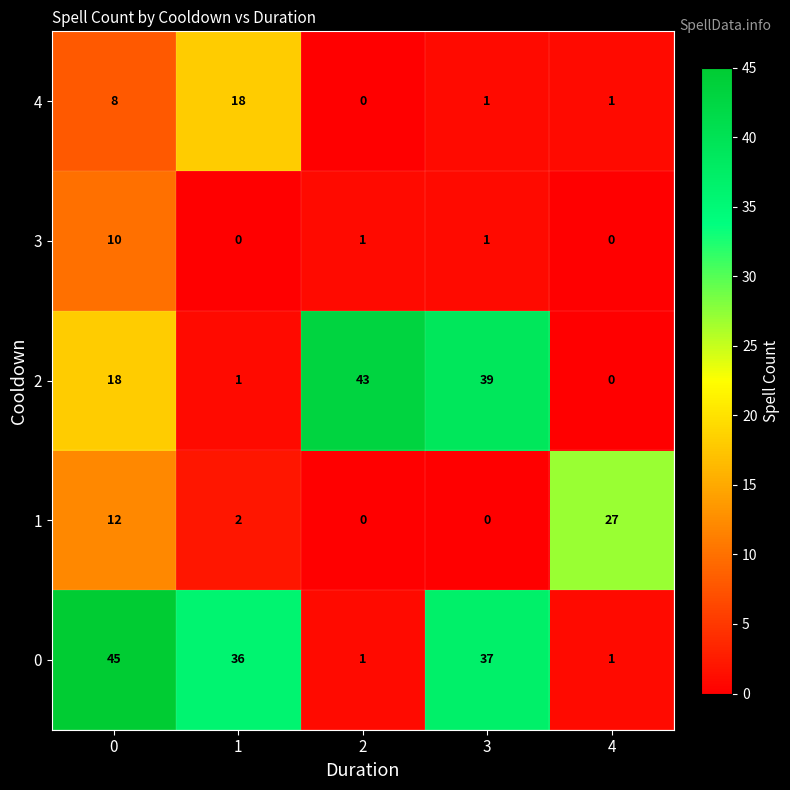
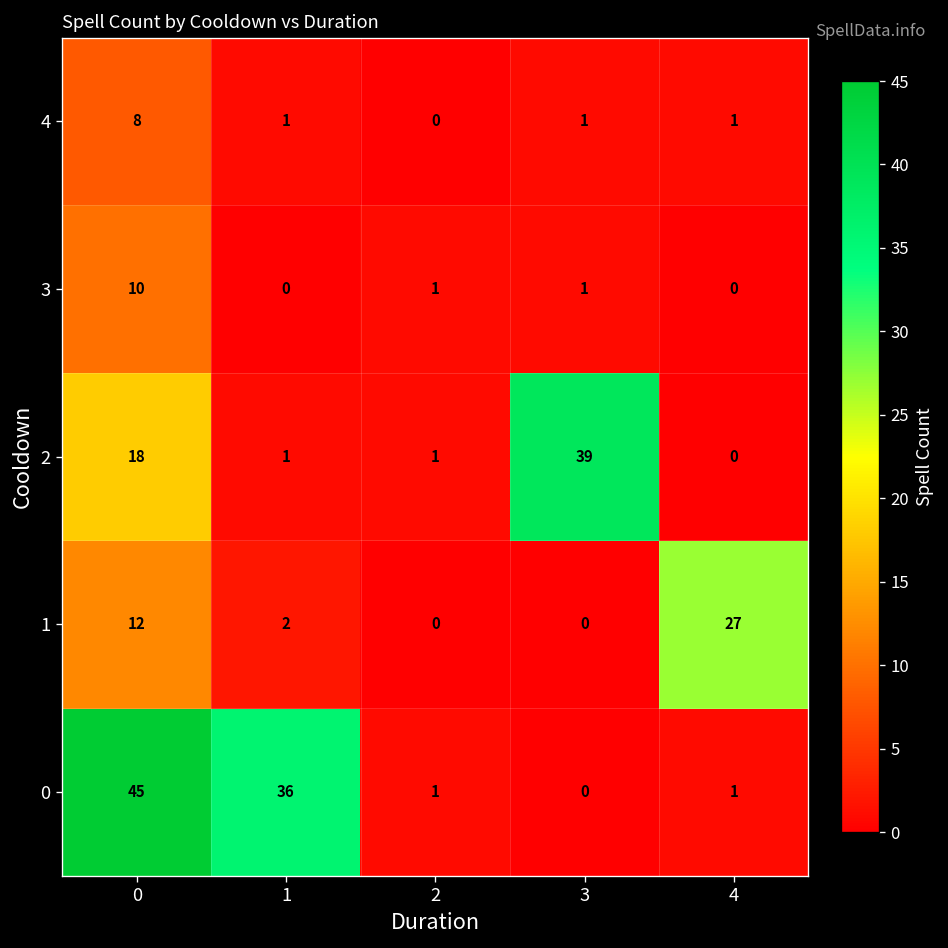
  {
    "4": {
      "0": 8,
-     "1": 18,
+     "1": 1,
      "2": 0,
      "3": 1,
      "4": 1
    },
    "3": {
      "0": 10,
      "1": 0,
      "2": 1,
      "3": 1,
      "4": 0
    },
    "2": {
      "0": 18,
      "1": 1,
-     "2": 43,
+     "2": 1,
      "3": 39,
      "4": 0
    },
    "1": {
      "0": 12,
      "1": 2,
      "2": 0,
      "3": 0,
      "4": 27
    },
    "0": {
      "0": 45,
      "1": 36,
      "2": 1,
-     "3": 37,
+     "3": 0,
      "4": 1
    }
  }
